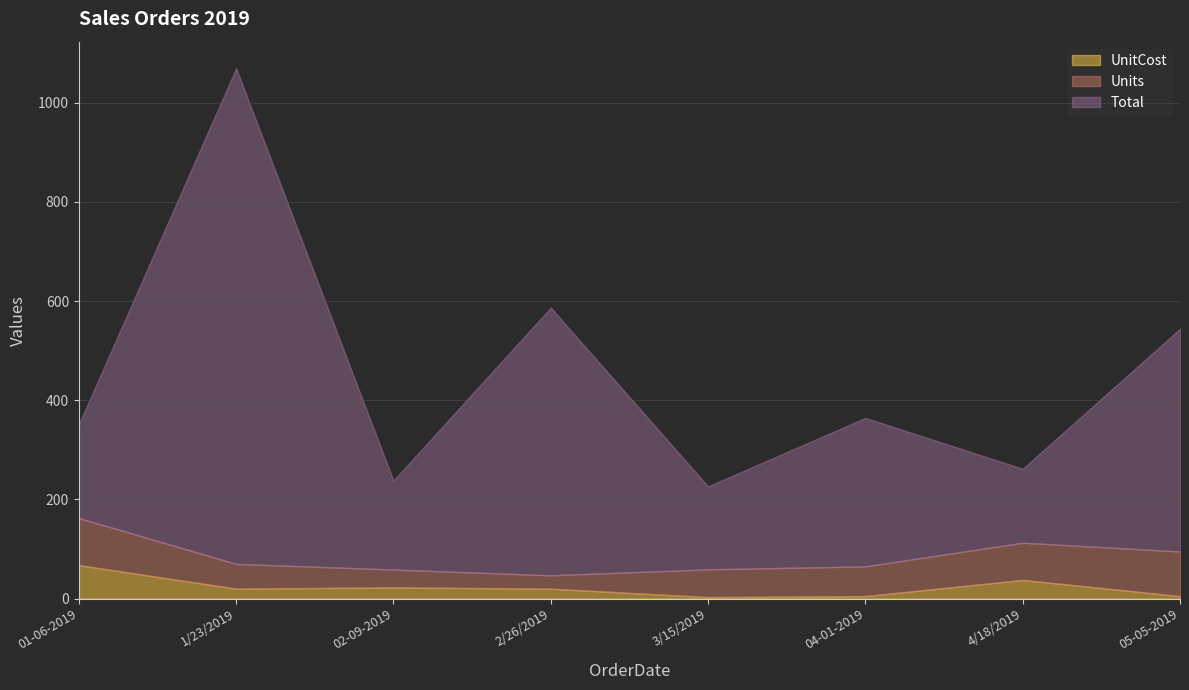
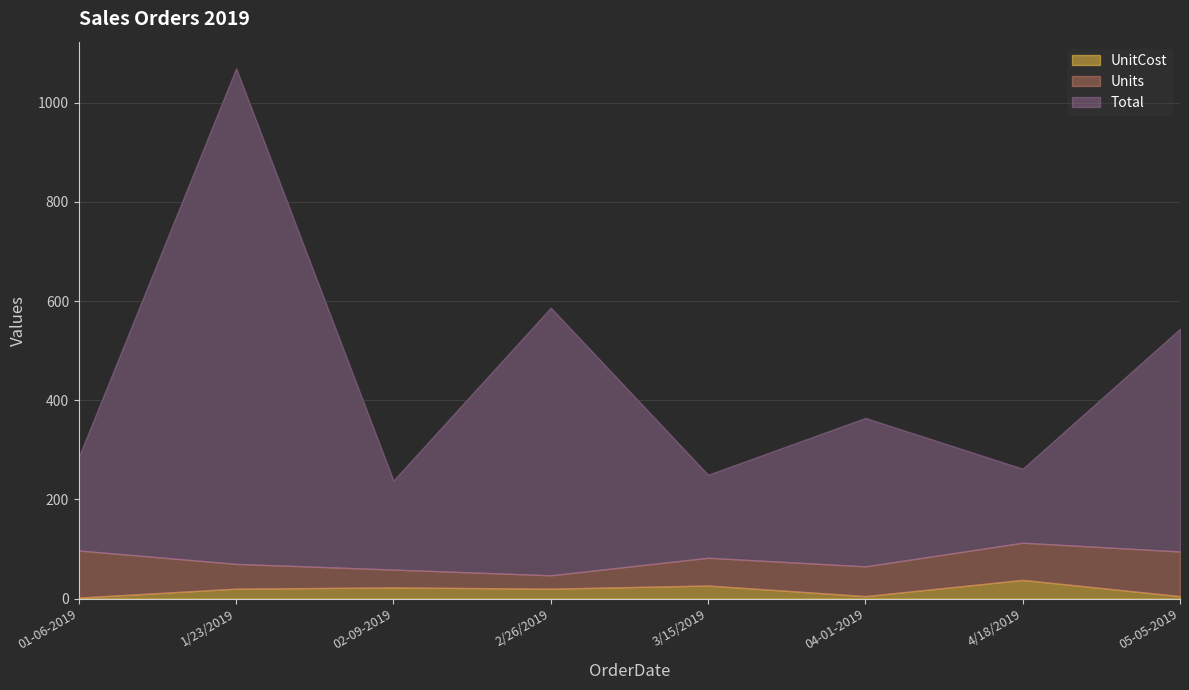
  {
    "UnitCost": {
-     "01-06-2019": 70,
+     "01-06-2019": 0,
      "1/23/2019": 20,
      "02-09-2019": 20,
      "2/26/2019": 20,
-     "3/15/2019": 0,
+     "3/15/2019": 30,
      "4/18/2019": 40
    }
  }
